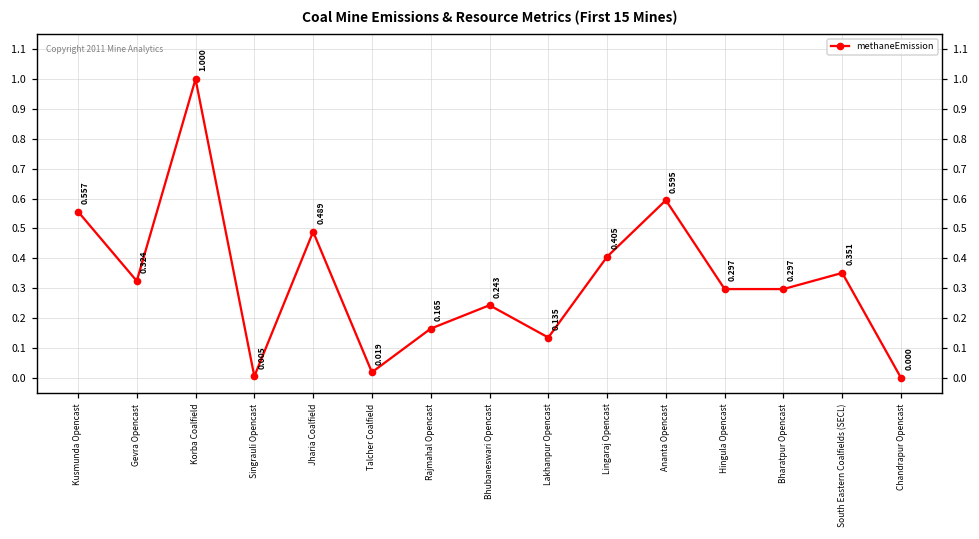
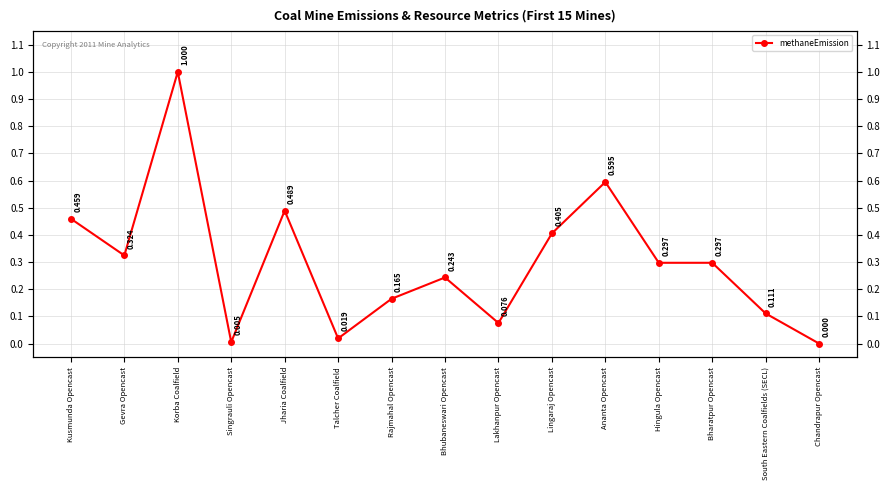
  {
-   "Kusmunda Opencast": 0.557,
+   "Kusmunda Opencast": 0.459,
    "Gevra Opencast": 0.324,
    "Korba Coalfield": 1.000,
    "Singrauli Opencast": 0.005,
    "Jharia Coalfield": 0.489,
    "Talcher Coalfield": 0.019,
    "Rajmahal Opencast": 0.165,
    "Bhubaneswari Opencast": 0.243,
-   "Lakhanpur Opencast": 0.135,
+   "Lakhanpur Opencast": 0.076,
    "Lingaraj Opencast": 0.405,
    "Ananta Opencast": 0.595,
    "Hingula Opencast": 0.297,
    "Bharatpur Opencast": 0.297,
-   "South Eastern Coalfields (SECL)": 0.351,
+   "South Eastern Coalfields (SECL)": 0.111,
    "Chandrapur Opencast": 0.000
  }
